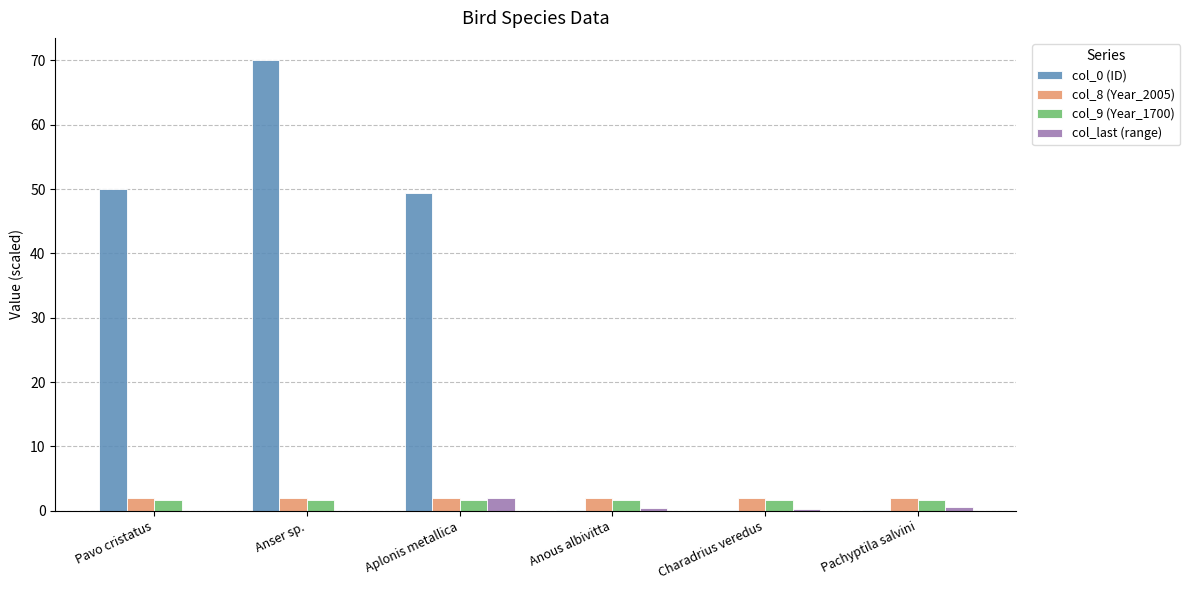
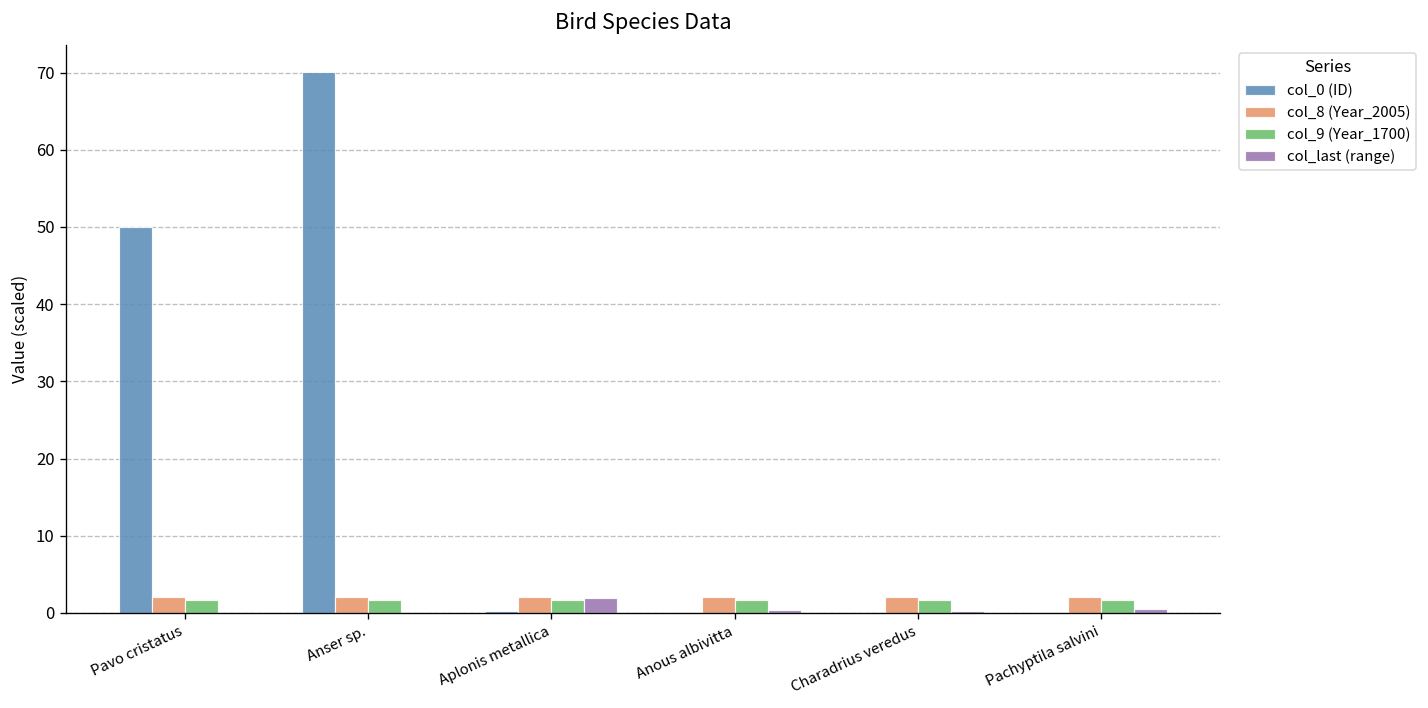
  {
    "col_0 (ID)": {
      "Pavo cristatus": 50,
      "Anser sp.": 70,
-     "Aplonis metallica": 49
+     "Aplonis metallica": 0
    },
    "col_8 (Year_2005)": {
      "Pavo cristatus": 2,
      "Anser sp.": 2,
      "Aplonis metallica": 2,
      "Anous albivitta": 2,
      "Charadrius veredus": 2,
      "Pachyptila salvini": 2
    },
    "col_9 (Year_1700)": {
      "Pavo cristatus": 2,
      "Anser sp.": 2,
      "Aplonis metallica": 2,
      "Anous albivitta": 2,
      "Charadrius veredus": 2,
      "Pachyptila salvini": 2
    },
    "col_last (range)": {
      "Pavo cristatus": 0,
      "Anser sp.": 0,
      "Aplonis metallica": 2,
      "Anous albivitta": 0,
      "Pachyptila salvini": 1
    }
  }
